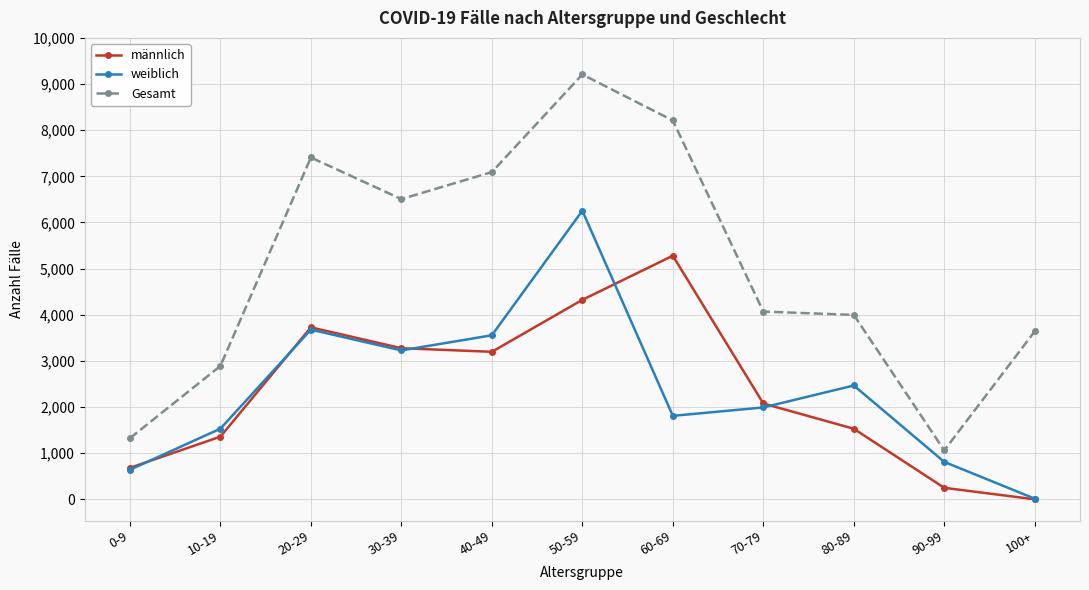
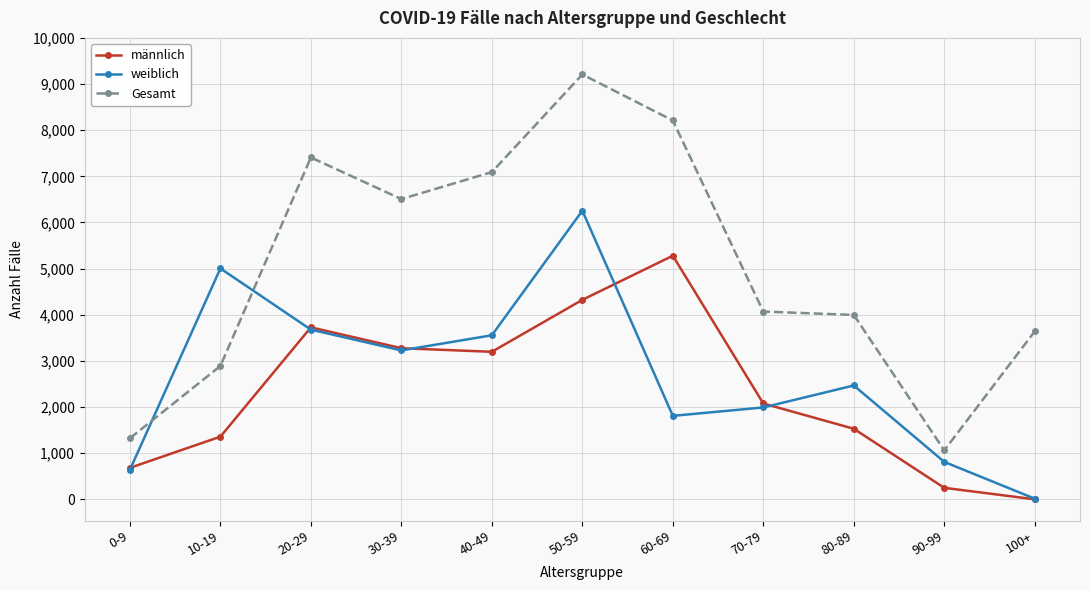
  {
    "männlich": {
      "10-19": "1,400",
      "40-49": "3,200",
      "50-59": "4,300",
      "60-69": "5,300",
      "70-79": "2,100",
      "80-89": "1,500",
      "90-99": "200"
    },
    "weiblich": {
-     "10-19": "1,500",
+     "10-19": "5,000",
      "40-49": "3,600",
      "50-59": "6,300",
      "60-69": "1,800",
      "70-79": "2,000",
      "80-89": "2,500",
      "90-99": "800"
    },
    "Gesamt": {
      "0-9": "1,300",
      "10-19": "2,900",
      "20-29": "7,400",
      "30-39": "6,500",
      "40-49": "7,100",
      "50-59": "9,200",
      "60-69": "8,200",
      "70-79": "4,100",
      "80-89": "4,000",
      "90-99": "1,100",
      "100+": "3,600"
    }
  }
